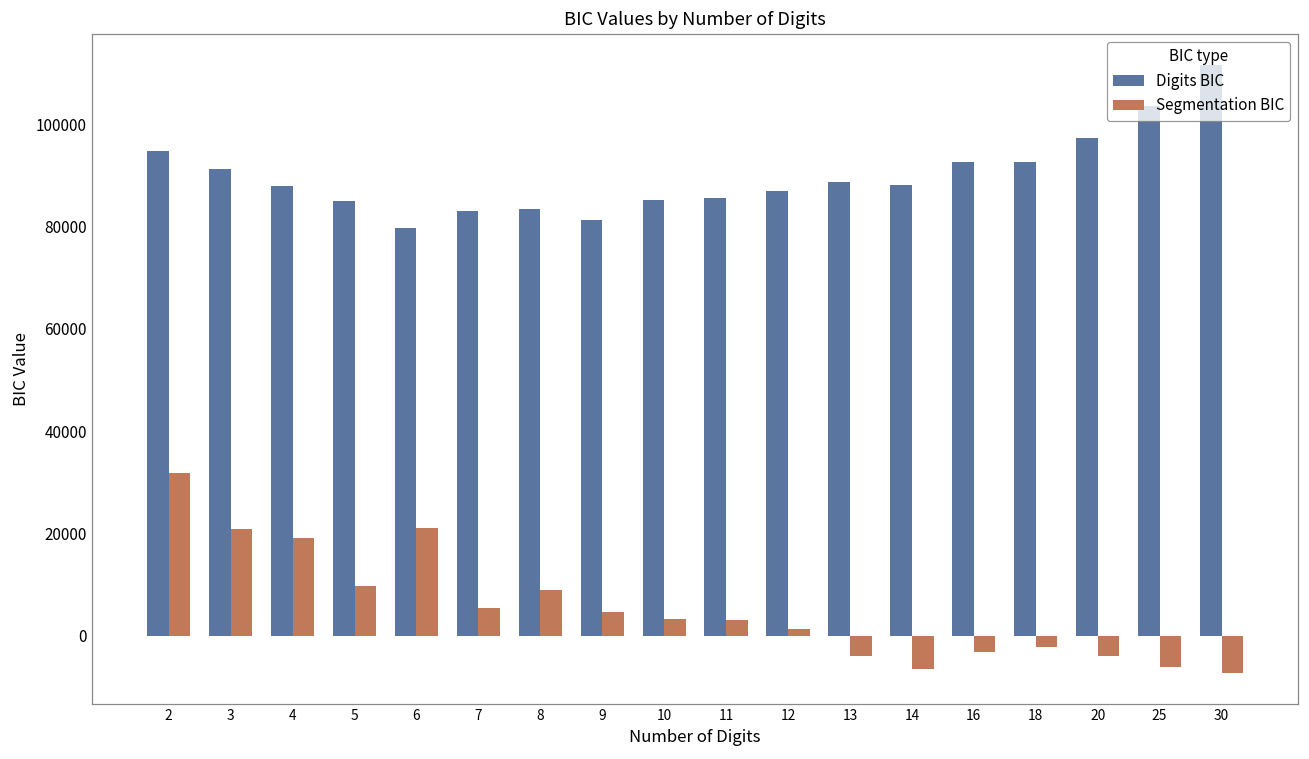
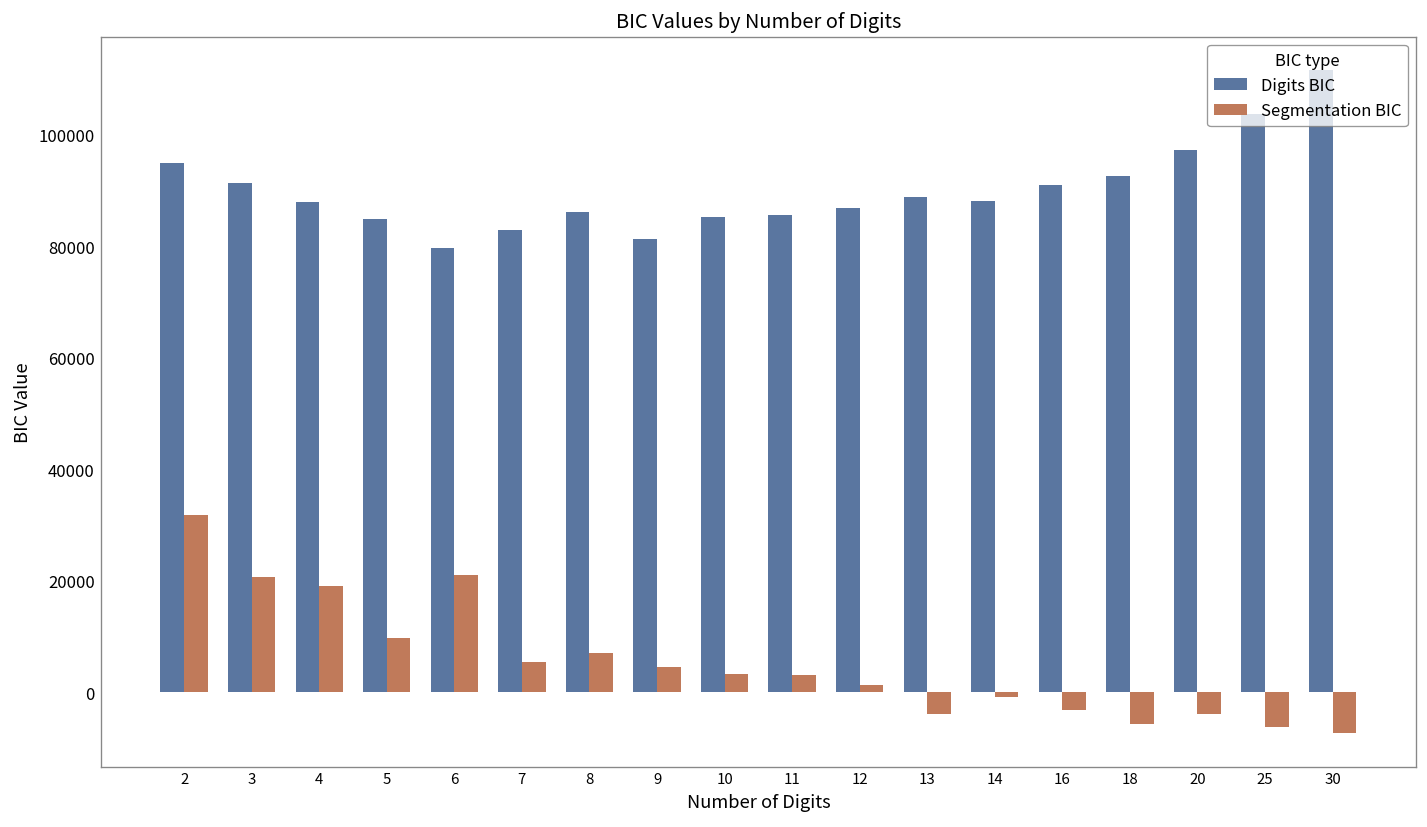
  {
    "Digits BIC": {
      "2": 95000,
      "3": 91000,
      "4": 88000,
      "5": 85000,
      "6": 80000,
      "7": 83000,
-     "8": 83000,
+     "8": 86000,
      "9": 81000,
      "10": 85000,
      "11": 86000,
      "12": 87000,
      "13": 89000,
      "14": 88000,
-     "16": 93000,
+     "16": 91000,
      "18": 93000,
      "20": 97000
    },
    "Segmentation BIC": {
      "2": 32000,
      "3": 21000,
      "4": 19000,
      "5": 10000,
      "6": 21000,
      "7": 5000,
-     "8": 9000,
+     "8": 7000,
      "9": 5000,
      "10": 3000,
      "11": 3000,
      "12": 1000,
      "13": -4000,
-     "14": -7000,
+     "14": -1000,
      "16": -3000,
-     "18": -2000,
+     "18": -6000,
      "20": -4000,
      "25": -6000,
      "30": -7000
    }
  }
